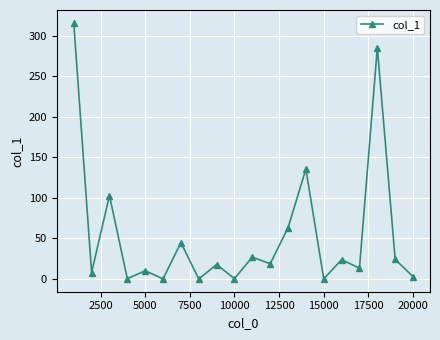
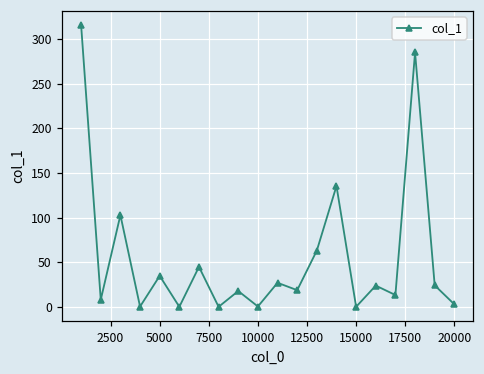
  {
-   "5000": 10,
+   "5000": 30,
    "10000": 0,
    "15000": 0,
    "20000": 0
  }
